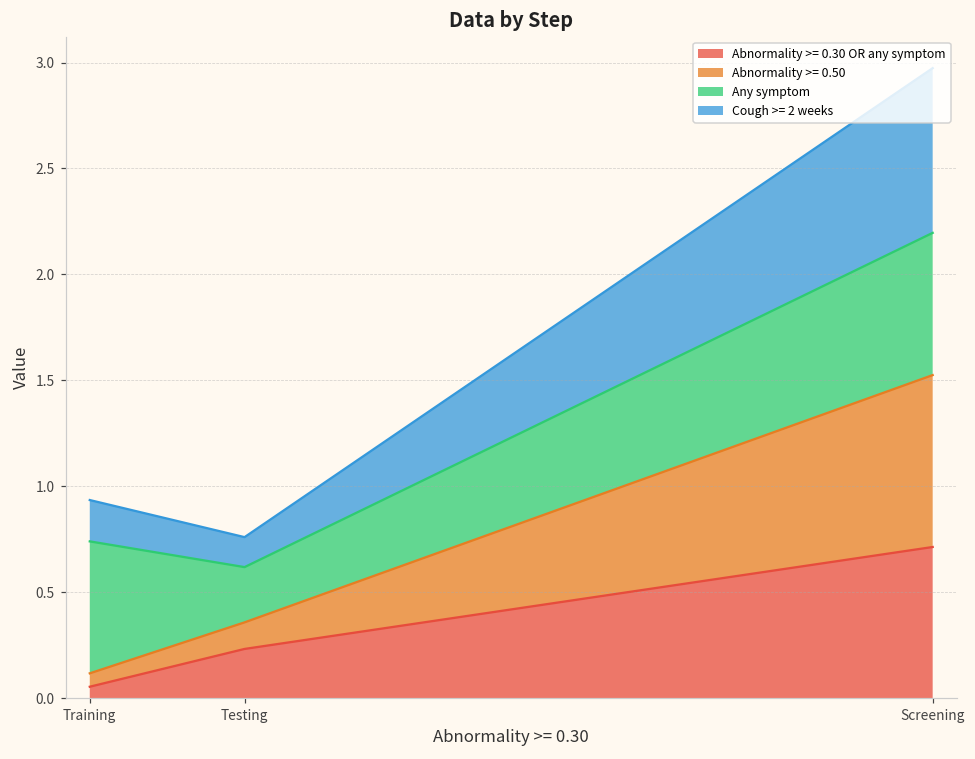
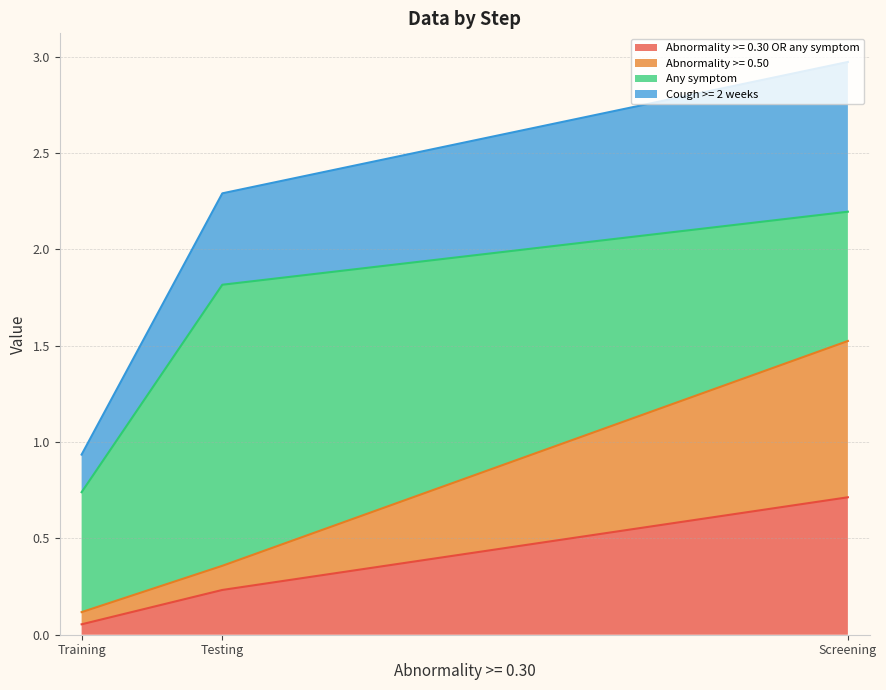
  {
    "Any symptom": {
      "Training": 0.62,
-     "Testing": 0.26,
+     "Testing": 1.46,
      "Screening": 0.67
    },
    "Cough >= 2 weeks": {
      "Training": 0.20,
-     "Testing": 0.14
+     "Testing": 0.47
    }
  }
